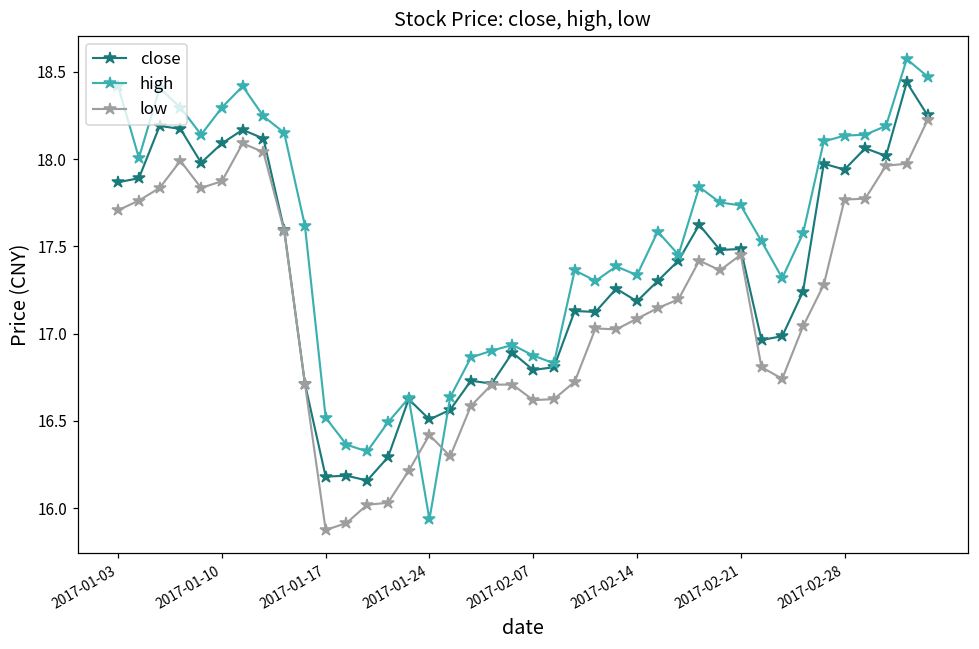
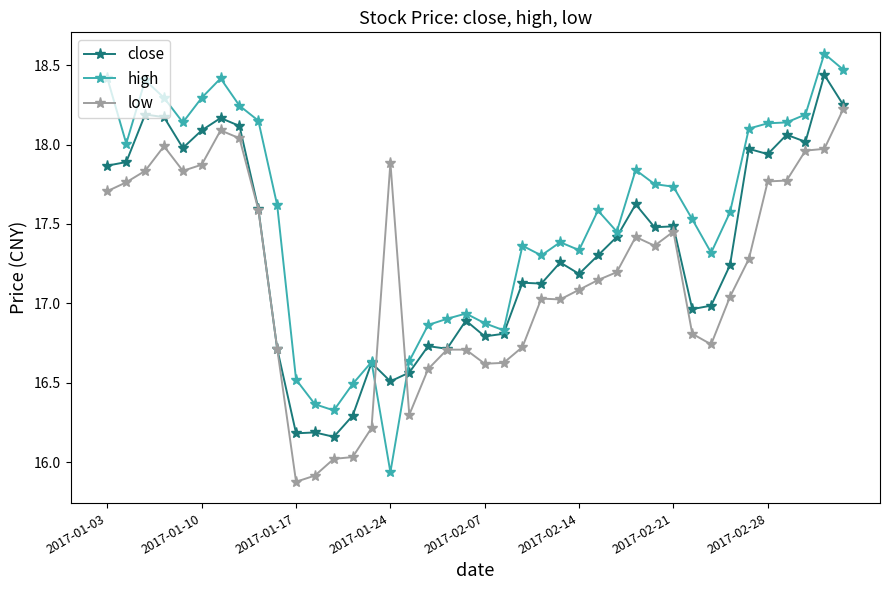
  {
    "close": {
      "2017-01-03": 17.87,
      "2017-01-10": 18.09,
      "2017-01-17": 16.18,
      "2017-01-24": 16.51,
      "2017-02-07": 16.79,
      "2017-02-14": 17.19,
      "2017-02-21": 17.48,
      "2017-02-28": 17.94
    },
    "high": {
      "2017-01-10": 18.29,
      "2017-01-17": 16.52,
      "2017-01-24": 15.94,
      "2017-02-07": 16.87,
      "2017-02-14": 17.34,
      "2017-02-21": 17.73,
      "2017-02-28": 18.13
    },
    "low": {
      "2017-01-03": 17.71,
      "2017-01-10": 17.87,
      "2017-01-17": 15.88,
-     "2017-01-24": 16.42,
+     "2017-01-24": 17.89,
      "2017-02-07": 16.62,
      "2017-02-14": 17.09,
      "2017-02-21": 17.45,
      "2017-02-28": 17.77
    }
  }
